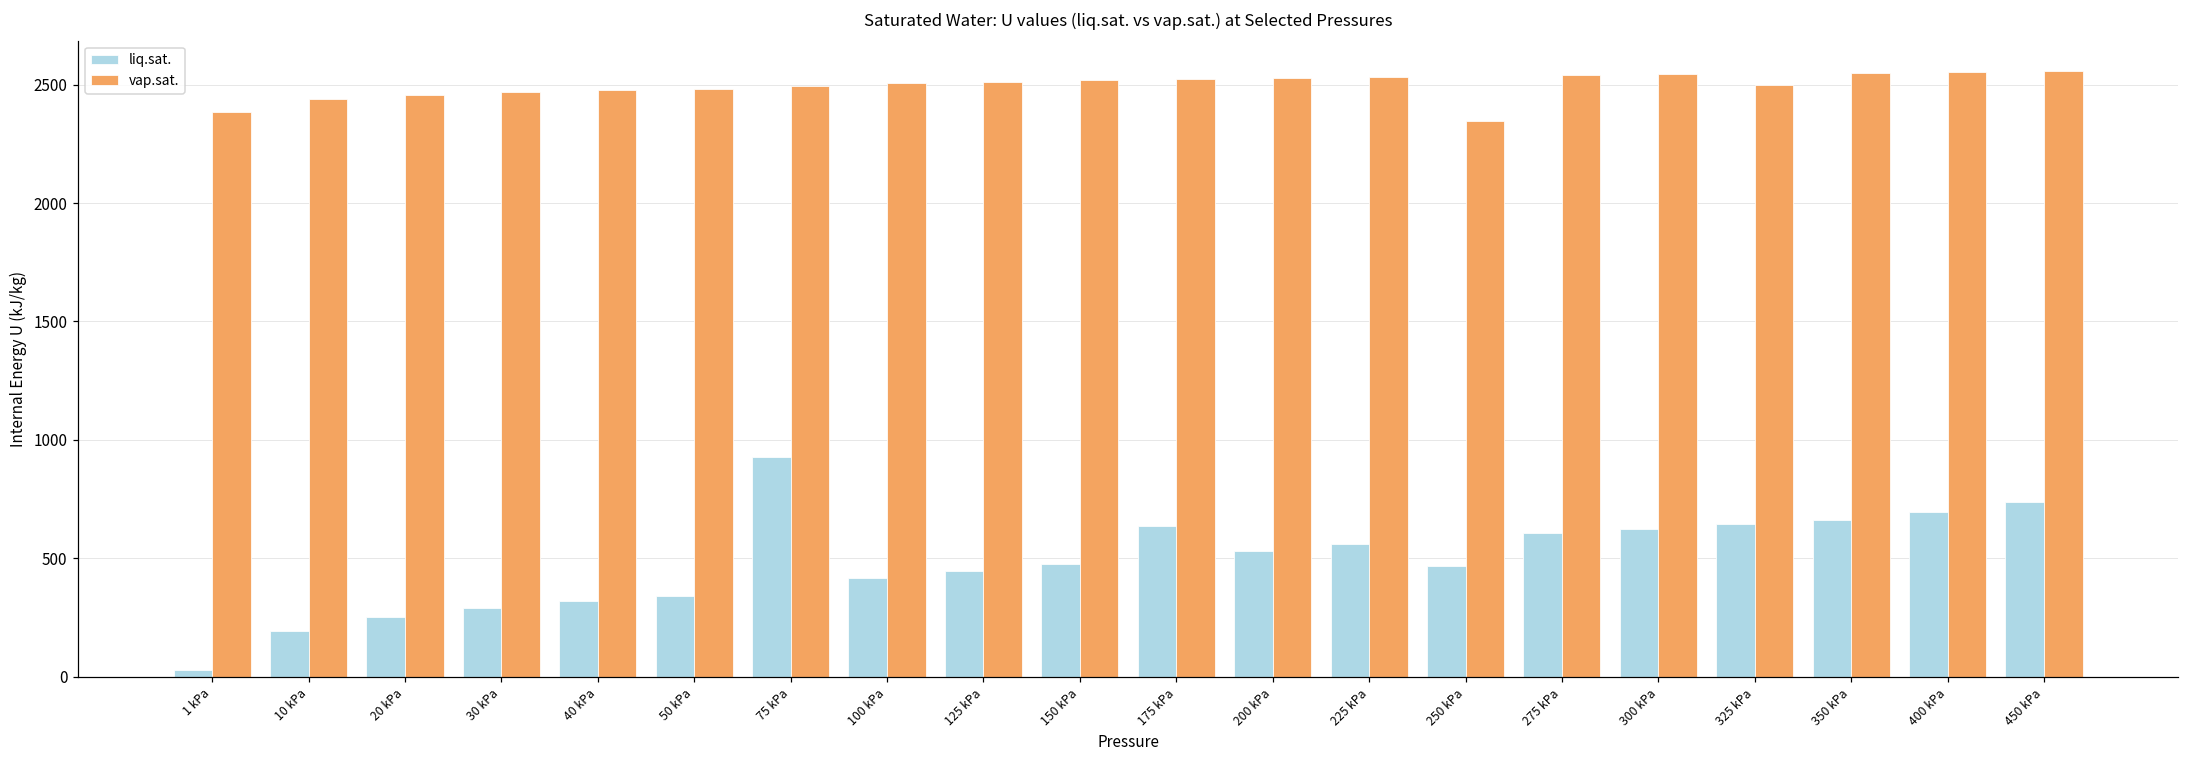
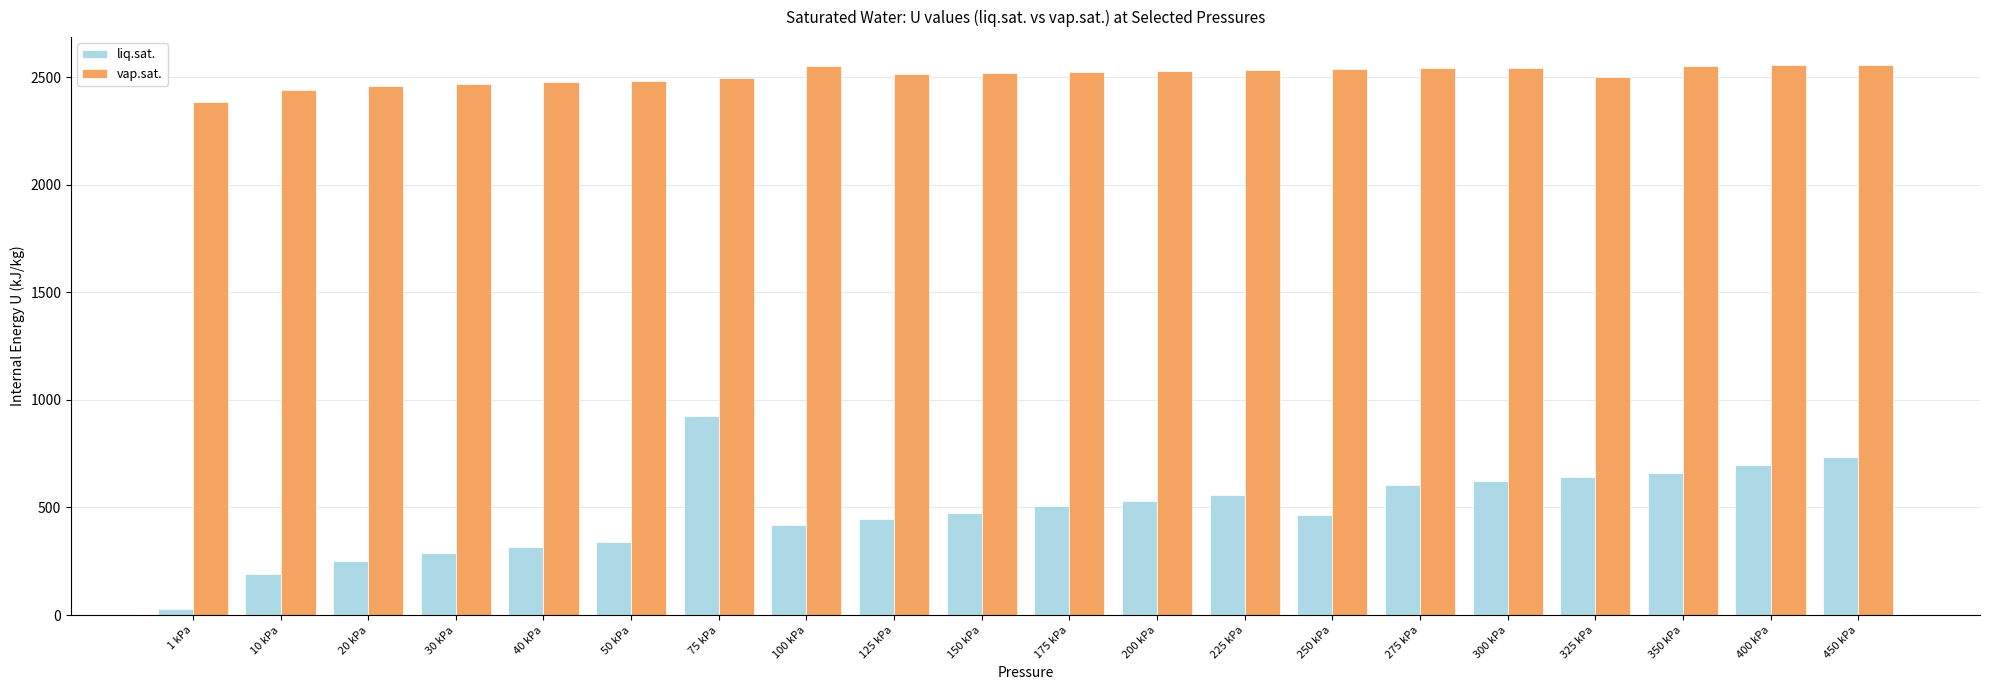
  {
    "liq.sat.": {
      "1 kPa": 30,
      "10 kPa": 190,
      "20 kPa": 250,
      "30 kPa": 290,
      "40 kPa": 320,
      "50 kPa": 340,
      "75 kPa": 930,
      "100 kPa": 420,
      "125 kPa": 440,
      "150 kPa": 480,
-     "175 kPa": 630,
+     "175 kPa": 500,
      "200 kPa": 530,
      "225 kPa": 560,
      "250 kPa": 470,
      "275 kPa": 600,
      "300 kPa": 620,
      "325 kPa": 640,
      "350 kPa": 660,
      "400 kPa": 700,
      "450 kPa": 740
    },
    "vap.sat.": {
      "1 kPa": 2390,
      "10 kPa": 2440,
      "20 kPa": 2460,
      "30 kPa": 2470,
      "40 kPa": 2480,
      "50 kPa": 2480,
      "75 kPa": 2500,
-     "100 kPa": 2510,
+     "100 kPa": 2550,
      "125 kPa": 2510,
      "150 kPa": 2520,
      "175 kPa": 2520,
      "200 kPa": 2530,
      "225 kPa": 2530,
-     "250 kPa": 2350,
+     "250 kPa": 2540,
      "275 kPa": 2540,
      "300 kPa": 2540,
      "325 kPa": 2500,
      "350 kPa": 2550,
      "400 kPa": 2560,
      "450 kPa": 2560
    }
  }
